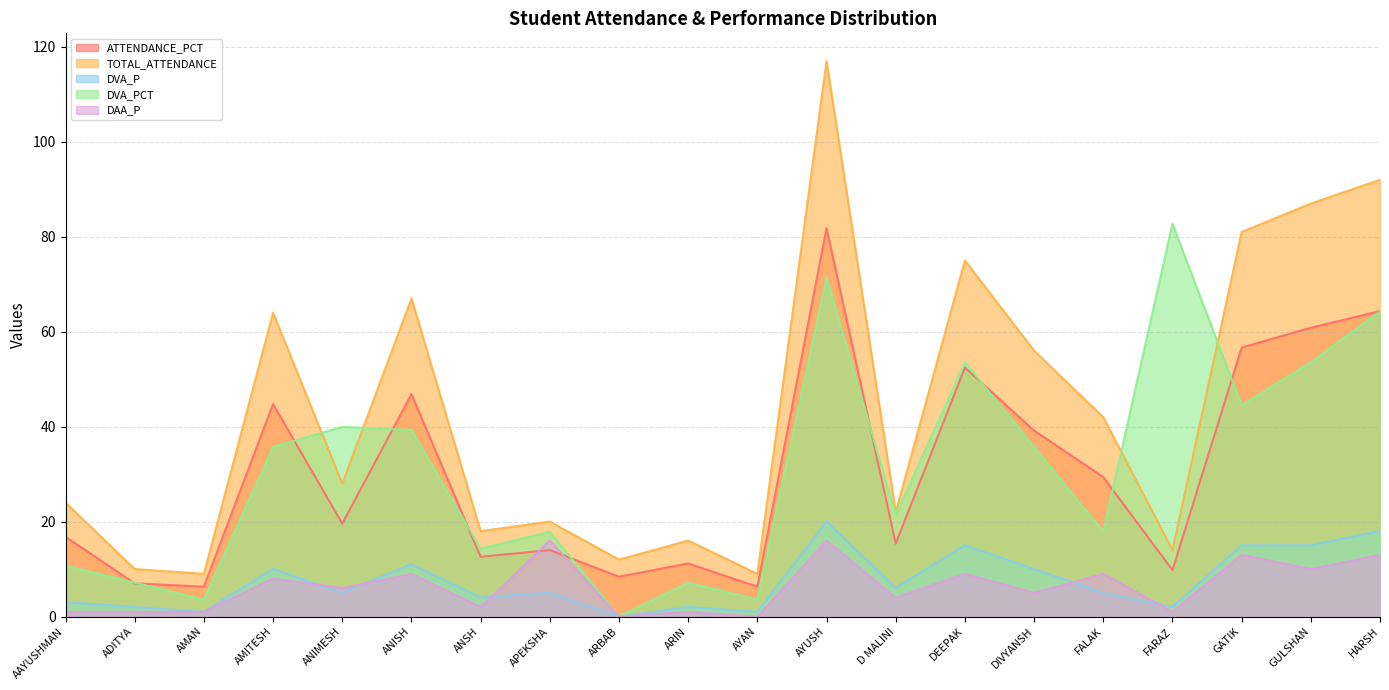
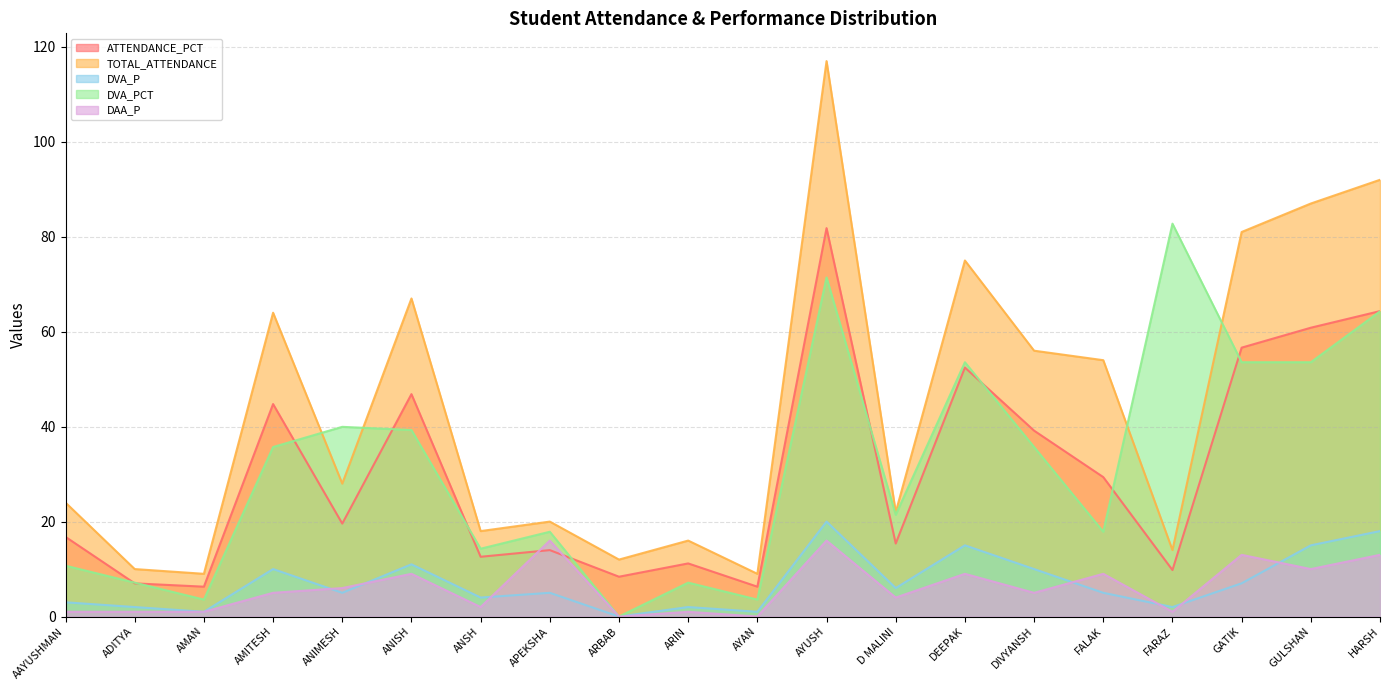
  {
    "ATTENDANCE_PCT": {
      "AAYUSHMAN": 17,
      "AMAN": 6,
      "AMITESH": 45,
      "ANIMESH": 20,
      "ANISH": 47,
      "ANSH": 13,
      "APEKSHA": 14,
      "ARBAB": 8,
      "ARIN": 11,
      "AYAN": 6,
      "AYUSH": 82,
      "D MALINI": 15,
      "DEEPAK": 52,
      "DIVYANSH": 39,
      "FALAK": 29,
      "FARAZ": 10,
      "GATIK": 57,
      "GULSHAN": 61
    },
    "TOTAL_ATTENDANCE": {
      "AAYUSHMAN": 24,
      "ADITYA": 10,
      "AMAN": 9,
      "AMITESH": 64,
      "ANIMESH": 28,
      "ANISH": 67,
      "ANSH": 18,
      "APEKSHA": 20,
      "ARBAB": 12,
      "ARIN": 16,
      "AYAN": 9,
      "AYUSH": 117,
      "D MALINI": 22,
      "DEEPAK": 75,
      "DIVYANSH": 56,
-     "FALAK": 42,
+     "FALAK": 54,
      "FARAZ": 14,
      "GATIK": 81,
      "GULSHAN": 87,
      "HARSH": 92
    },
    "DVA_P": {
      "AAYUSHMAN": 3,
      "ADITYA": 2,
      "AMITESH": 10,
      "ANIMESH": 5,
      "ANISH": 11,
      "ANSH": 4,
      "APEKSHA": 5,
      "ARIN": 2,
      "AYAN": 1,
      "AYUSH": 20,
      "D MALINI": 6,
      "DEEPAK": 15,
      "DIVYANSH": 10,
      "FALAK": 5,
      "FARAZ": 2,
-     "GATIK": 15,
+     "GATIK": 7,
      "GULSHAN": 15,
      "HARSH": 18
    },
    "DVA_PCT": {
      "AAYUSHMAN": 11,
      "AMAN": 4,
      "AMITESH": 36,
      "ANIMESH": 40,
      "ANISH": 39,
      "ANSH": 14,
      "APEKSHA": 18,
      "ARIN": 7,
      "AYAN": 4,
      "AYUSH": 71,
      "D MALINI": 21,
      "DEEPAK": 54,
      "DIVYANSH": 36,
      "FALAK": 18,
      "FARAZ": 83,
-     "GATIK": 44,
+     "GATIK": 54,
      "GULSHAN": 54
    },
    "DAA_P": {
      "AAYUSHMAN": 1,
      "ADITYA": 1,
-     "AMITESH": 8,
+     "AMITESH": 5,
      "ANIMESH": 6,
      "ANISH": 9,
      "ANSH": 2,
      "APEKSHA": 16,
      "ARIN": 1,
      "AYAN": 0,
      "AYUSH": 16,
      "D MALINI": 4,
      "DEEPAK": 9,
      "DIVYANSH": 5,
      "FALAK": 9,
      "FARAZ": 1,
      "GATIK": 13,
      "GULSHAN": 10,
      "HARSH": 13
    }
  }
